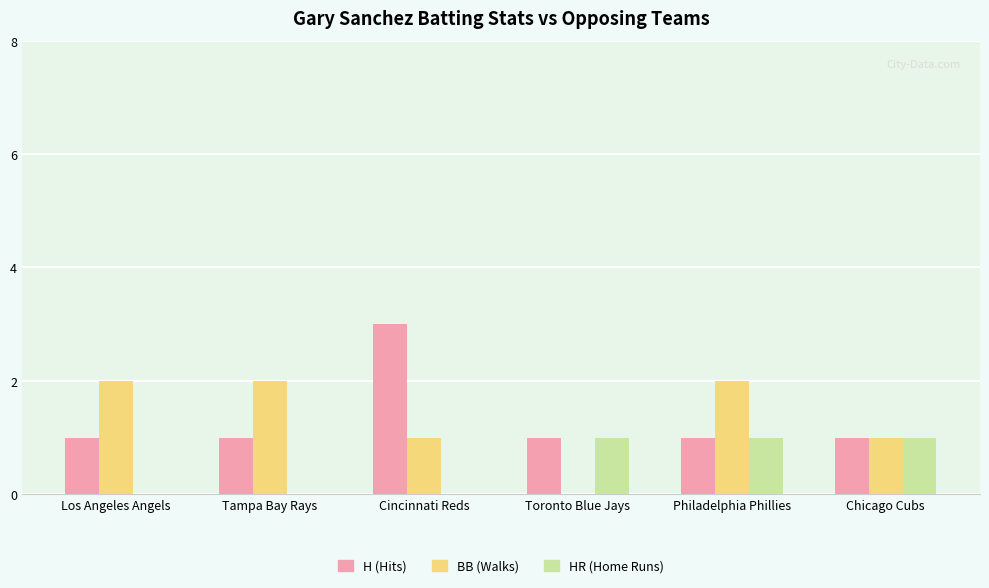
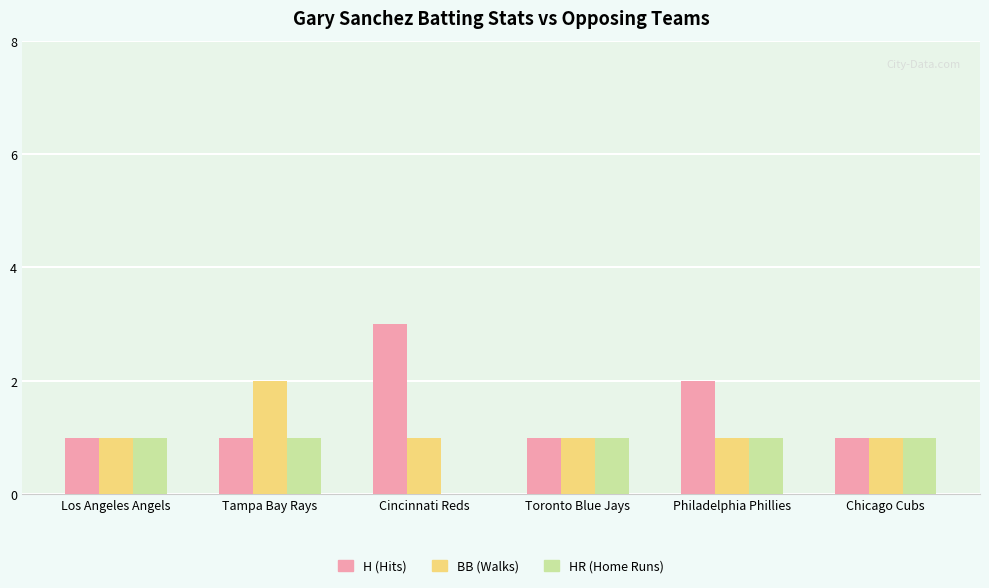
  {
    "H (Hits)": {
      "Los Angeles Angels": 1,
      "Tampa Bay Rays": 1,
      "Cincinnati Reds": 3,
      "Toronto Blue Jays": 1,
-     "Philadelphia Phillies": 1,
+     "Philadelphia Phillies": 2,
      "Chicago Cubs": 1
    },
    "BB (Walks)": {
-     "Los Angeles Angels": 2,
+     "Los Angeles Angels": 1,
      "Tampa Bay Rays": 2,
      "Cincinnati Reds": 1,
-     "Toronto Blue Jays": 0,
-     "Philadelphia Phillies": 2,
+     "Toronto Blue Jays": 1,
+     "Philadelphia Phillies": 1,
      "Chicago Cubs": 1
    },
    "HR (Home Runs)": {
-     "Los Angeles Angels": 0,
-     "Tampa Bay Rays": 0,
+     "Los Angeles Angels": 1,
+     "Tampa Bay Rays": 1,
      "Cincinnati Reds": 0,
      "Toronto Blue Jays": 1,
      "Philadelphia Phillies": 1,
      "Chicago Cubs": 1
    }
  }
